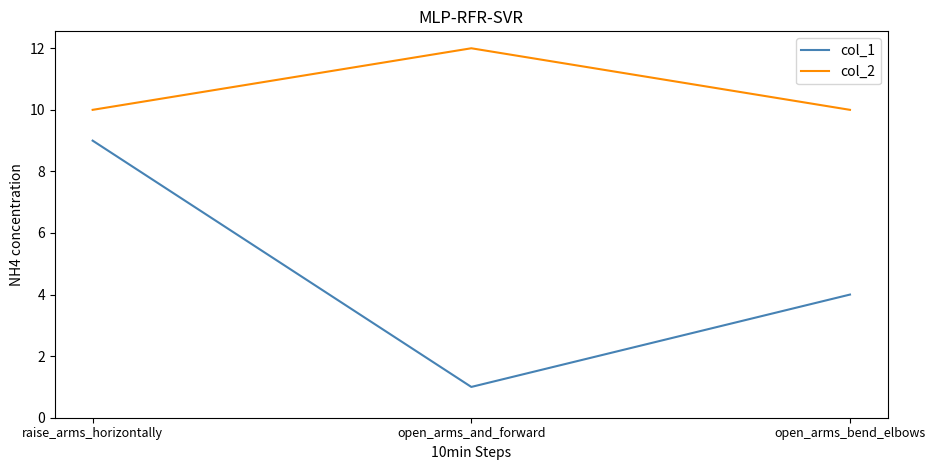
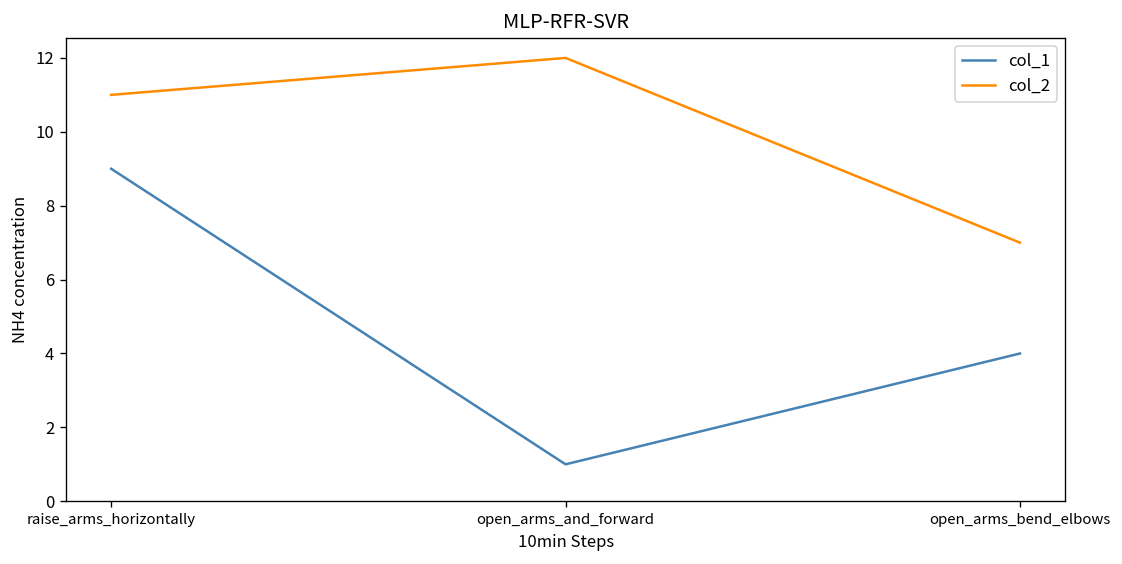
  {
    "col_1": {
      "raise_arms_horizontally": 9,
      "open_arms_and_forward": 1,
      "open_arms_bend_elbows": 4
    },
    "col_2": {
-     "raise_arms_horizontally": 10,
+     "raise_arms_horizontally": 11,
      "open_arms_and_forward": 12,
-     "open_arms_bend_elbows": 10
+     "open_arms_bend_elbows": 7
    }
  }
